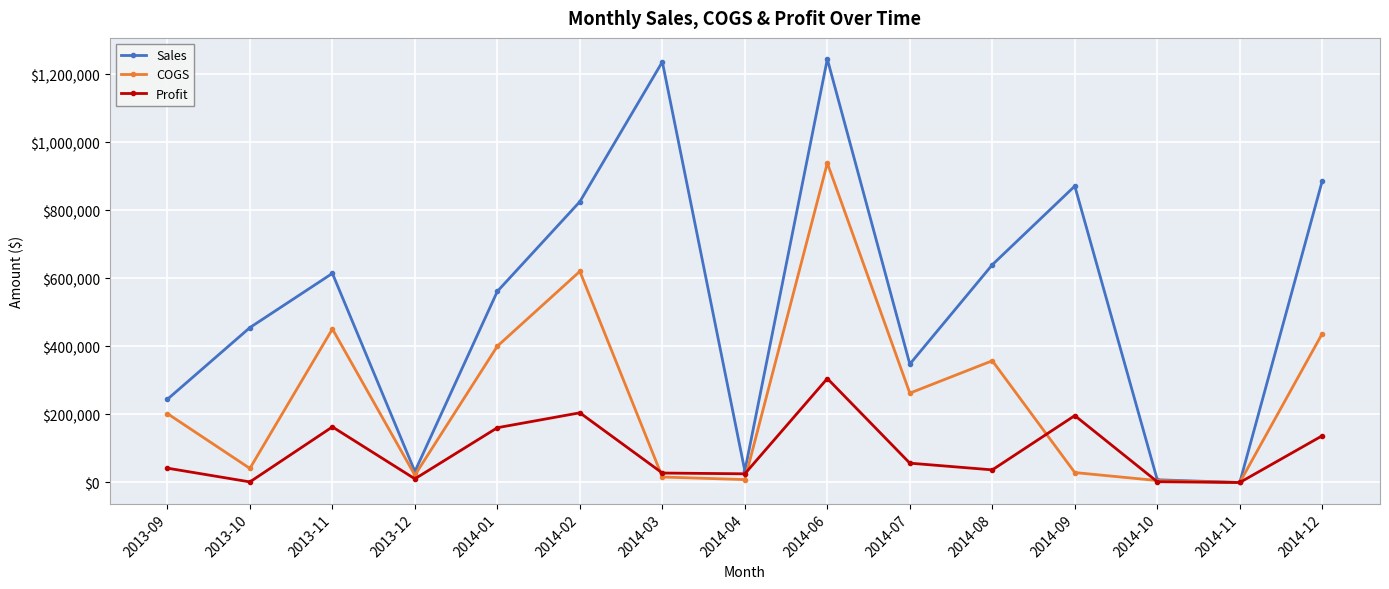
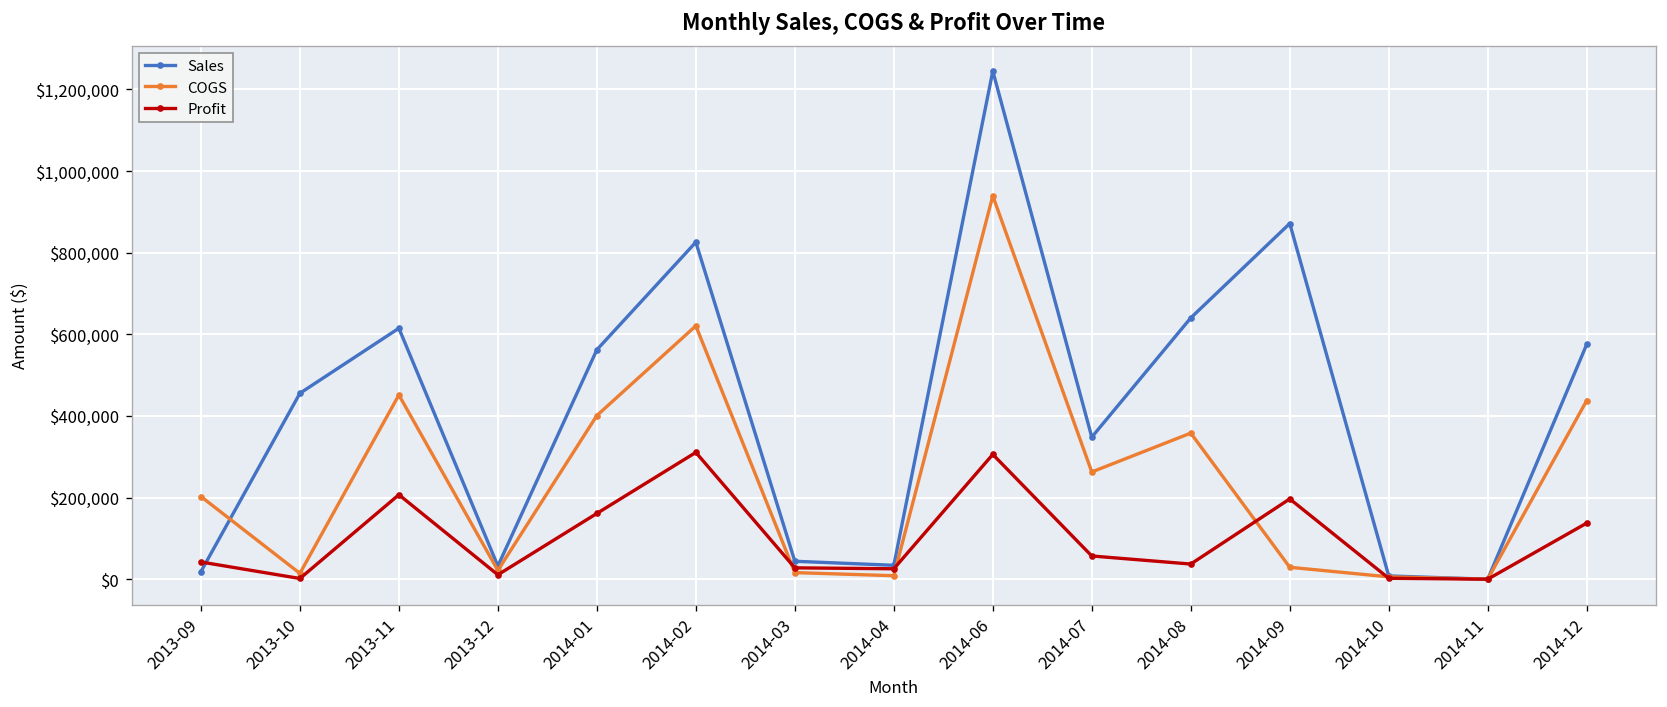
  {
    "Sales": {
-     "2013-09": "$240,000",
+     "2013-09": "$20,000",
      "2013-10": "$460,000",
      "2013-11": "$610,000",
      "2013-12": "$30,000",
      "2014-01": "$560,000",
      "2014-02": "$830,000",
-     "2014-03": "$1,240,000",
+     "2014-03": "$40,000",
      "2014-04": "$30,000",
      "2014-06": "$1,240,000",
      "2014-07": "$350,000",
      "2014-08": "$640,000",
      "2014-09": "$870,000",
-     "2014-12": "$890,000"
+     "2014-12": "$580,000"
    },
    "COGS": {
      "2013-09": "$200,000",
-     "2013-10": "$40,000",
+     "2013-10": "$10,000",
      "2013-11": "$450,000",
      "2013-12": "$20,000",
      "2014-01": "$400,000",
      "2014-02": "$620,000",
      "2014-03": "$20,000",
      "2014-04": "$10,000",
      "2014-06": "$940,000",
      "2014-07": "$260,000",
      "2014-08": "$360,000",
      "2014-09": "$30,000",
      "2014-12": "$440,000"
    },
    "Profit": {
      "2013-09": "$40,000",
      "2013-10": "$0",
-     "2013-11": "$160,000",
+     "2013-11": "$210,000",
      "2013-12": "$10,000",
      "2014-01": "$160,000",
-     "2014-02": "$200,000",
+     "2014-02": "$310,000",
      "2014-03": "$30,000",
      "2014-04": "$30,000",
      "2014-06": "$310,000",
      "2014-07": "$60,000",
      "2014-08": "$40,000",
      "2014-09": "$200,000",
      "2014-12": "$140,000"
    }
  }
